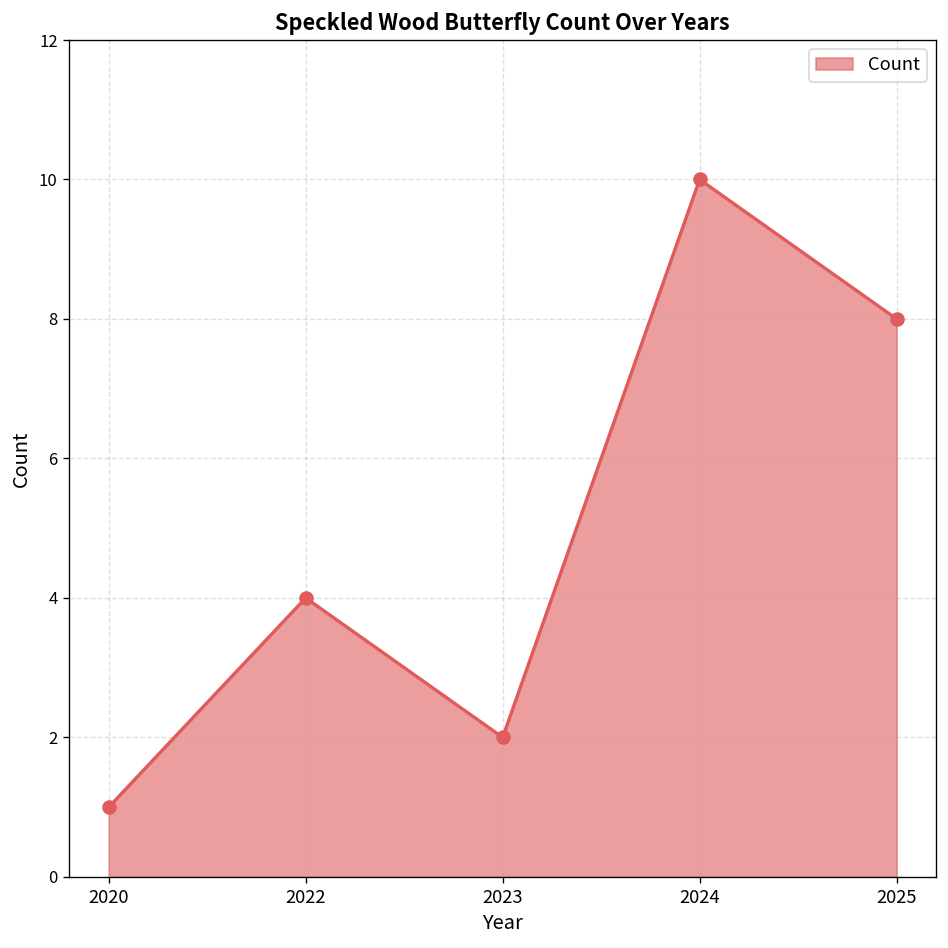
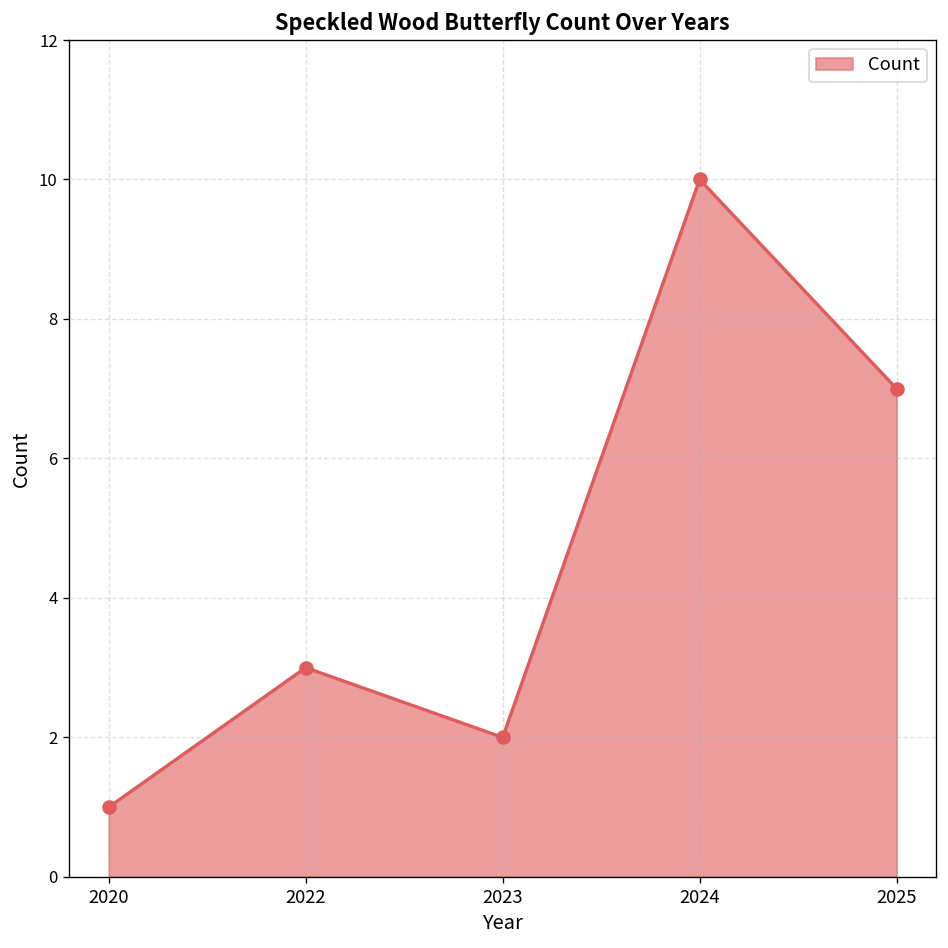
  {
    "2020": 1,
-   "2022": 4,
+   "2022": 3,
    "2023": 2,
    "2024": 10,
-   "2025": 8
+   "2025": 7
  }
